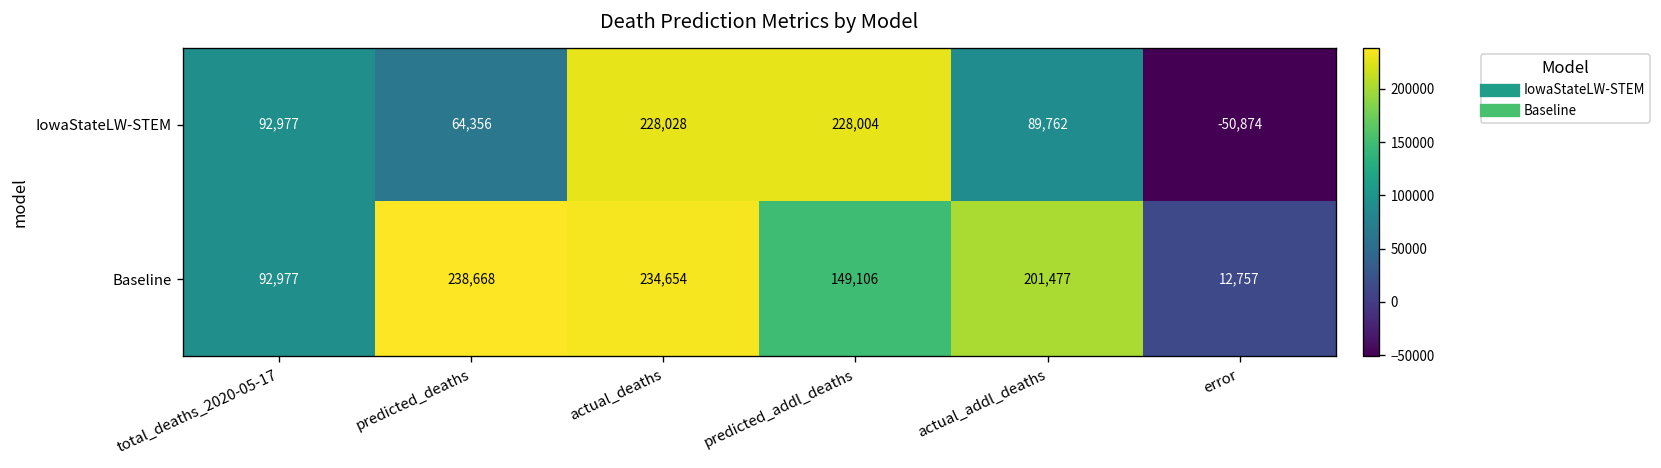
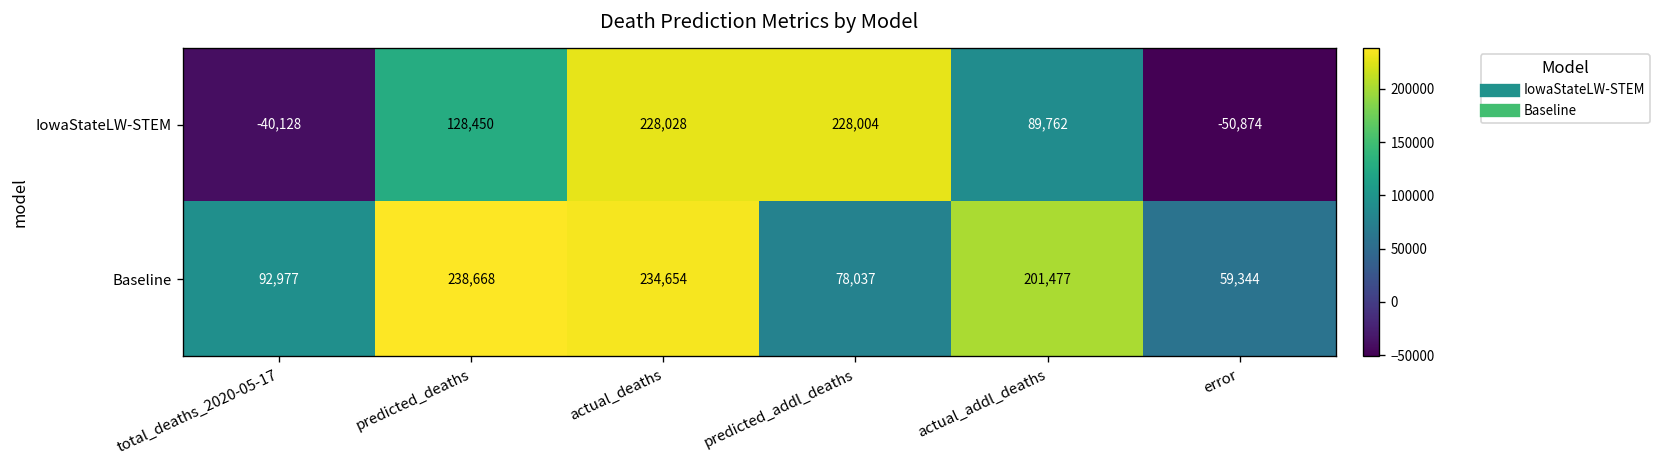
  {
    "IowaStateLW-STEM": {
-     "total_deaths_2020-05-17": "92,977",
-     "predicted_deaths": "64,356",
+     "total_deaths_2020-05-17": "-40,128",
+     "predicted_deaths": "128,450",
      "actual_deaths": "228,028",
      "predicted_addl_deaths": "228,004",
      "actual_addl_deaths": "89,762",
      "error": "-50,874"
    },
    "Baseline": {
      "total_deaths_2020-05-17": "92,977",
      "predicted_deaths": "238,668",
      "actual_deaths": "234,654",
-     "predicted_addl_deaths": "149,106",
+     "predicted_addl_deaths": "78,037",
      "actual_addl_deaths": "201,477",
-     "error": "12,757"
+     "error": "59,344"
    }
  }
